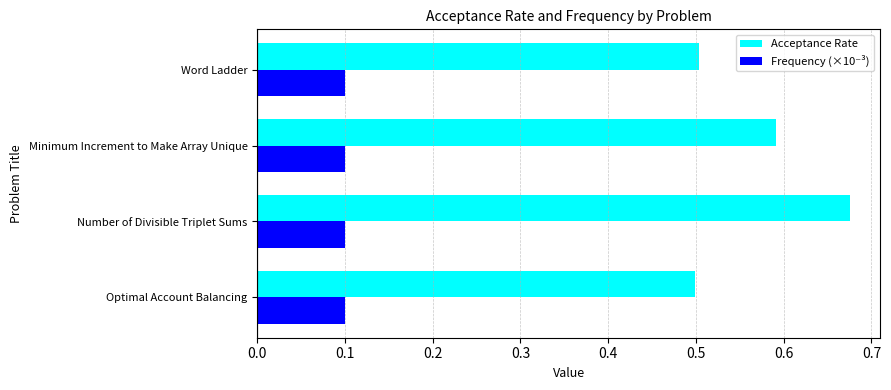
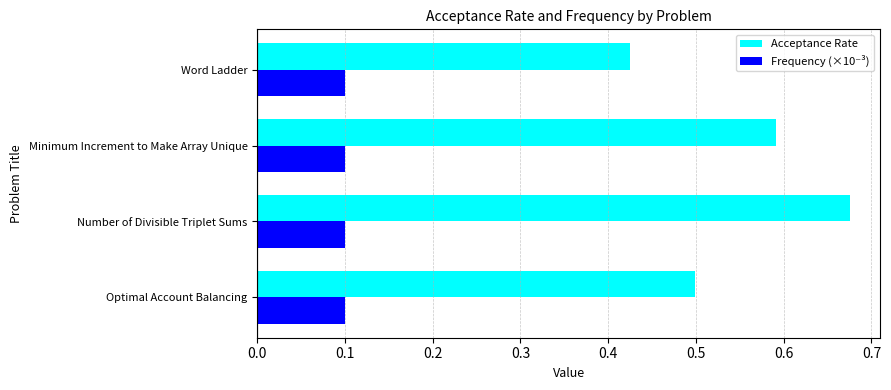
  {
    "Acceptance Rate": {
-     "Word Ladder": 0.50,
+     "Word Ladder": 0.42,
      "Minimum Increment to Make Array Unique": 0.59,
      "Number of Divisible Triplet Sums": 0.68,
      "Optimal Account Balancing": 0.50
    },
    "Frequency (×10⁻³)": {
      "Word Ladder": 0.10,
      "Minimum Increment to Make Array Unique": 0.10,
      "Number of Divisible Triplet Sums": 0.10,
      "Optimal Account Balancing": 0.10
    }
  }
